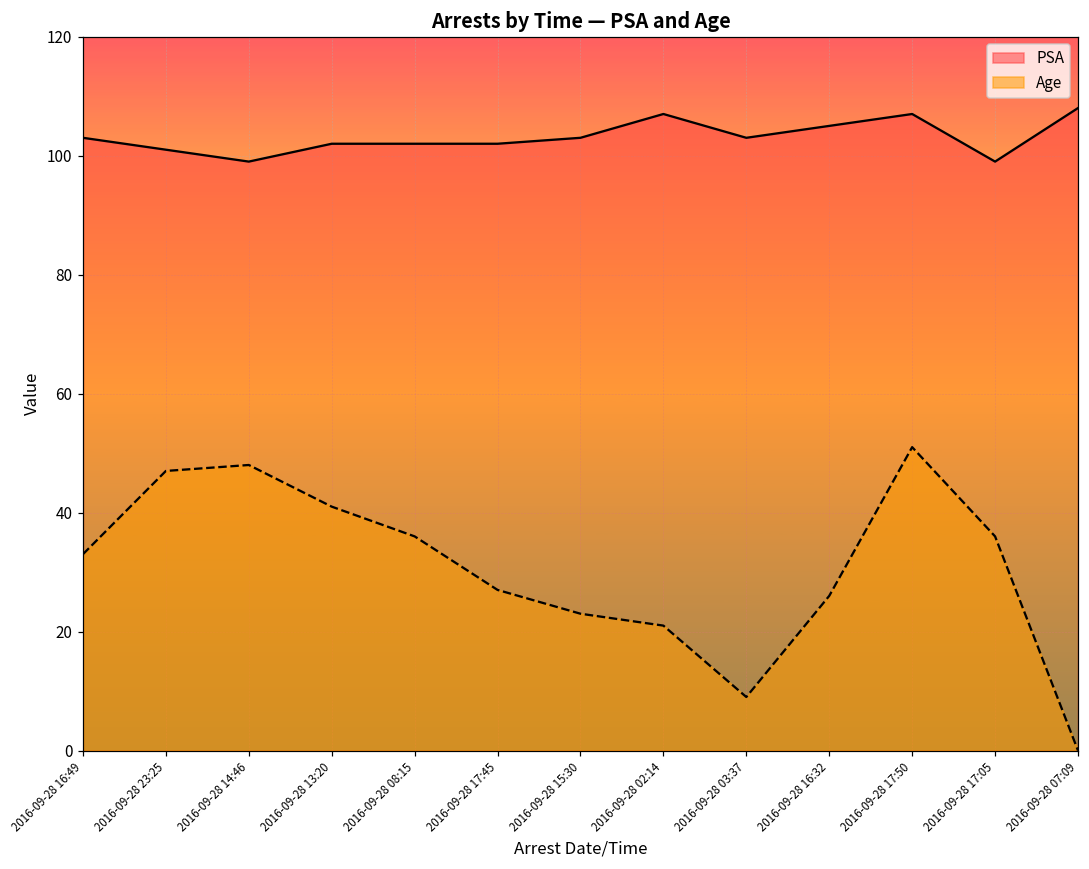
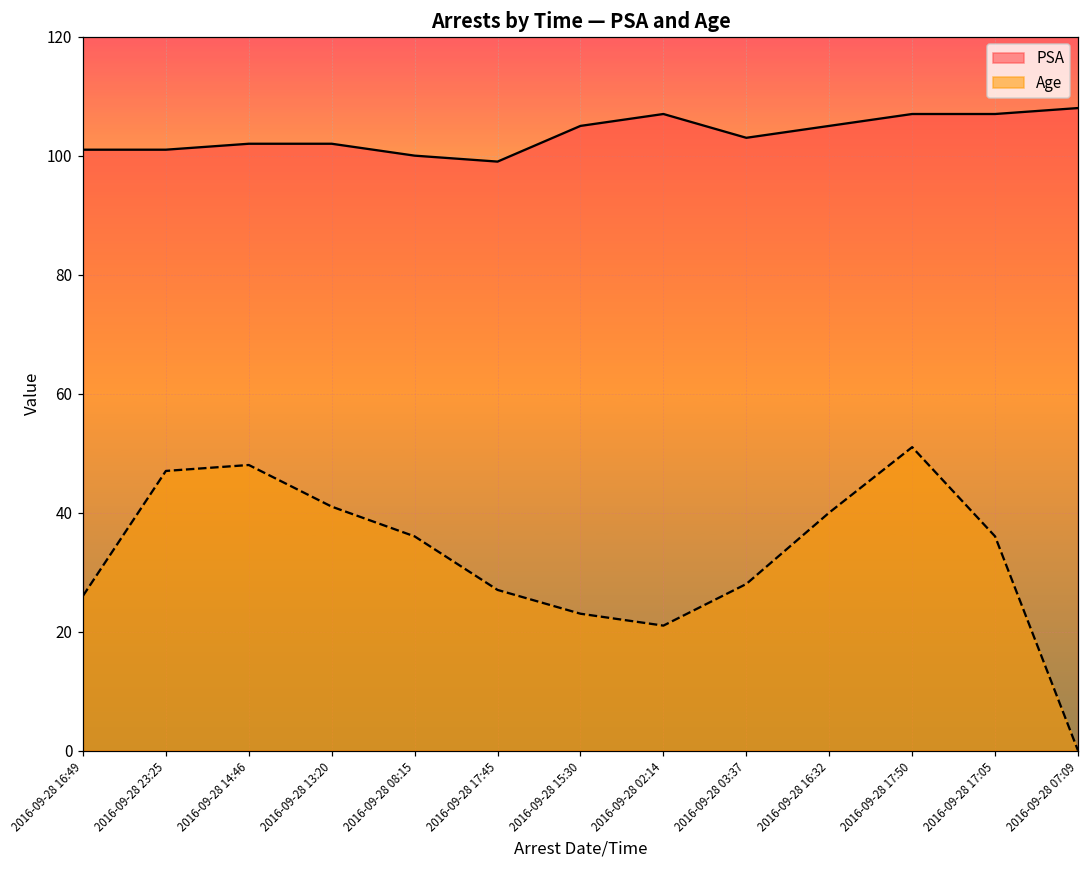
  {
    "PSA": {
-     "2016-09-28 16:49": 103,
+     "2016-09-28 16:49": 101,
      "2016-09-28 23:25": 101,
-     "2016-09-28 14:46": 99,
+     "2016-09-28 14:46": 102,
      "2016-09-28 13:20": 102,
-     "2016-09-28 08:15": 102,
-     "2016-09-28 17:45": 102,
-     "2016-09-28 15:30": 103,
+     "2016-09-28 08:15": 100,
+     "2016-09-28 17:45": 99,
+     "2016-09-28 15:30": 105,
      "2016-09-28 02:14": 107,
      "2016-09-28 03:37": 103,
      "2016-09-28 16:32": 105,
      "2016-09-28 17:50": 107,
-     "2016-09-28 17:05": 99,
+     "2016-09-28 17:05": 107,
      "2016-09-28 07:09": 108
    },
    "Age": {
-     "2016-09-28 16:49": 33,
+     "2016-09-28 16:49": 26,
      "2016-09-28 23:25": 47,
      "2016-09-28 14:46": 48,
      "2016-09-28 13:20": 41,
      "2016-09-28 08:15": 36,
      "2016-09-28 17:45": 27,
      "2016-09-28 15:30": 23,
      "2016-09-28 02:14": 21,
-     "2016-09-28 03:37": 9,
-     "2016-09-28 16:32": 26,
+     "2016-09-28 03:37": 28,
+     "2016-09-28 16:32": 40,
      "2016-09-28 17:50": 51,
      "2016-09-28 17:05": 36,
      "2016-09-28 07:09": 0
    }
  }
